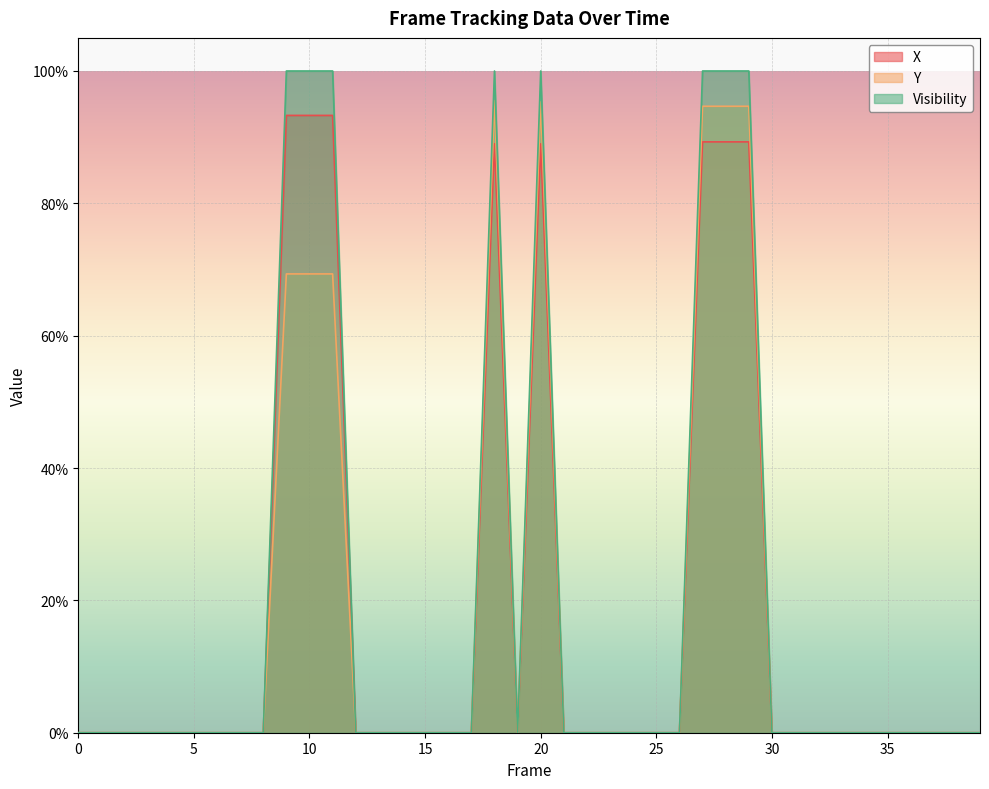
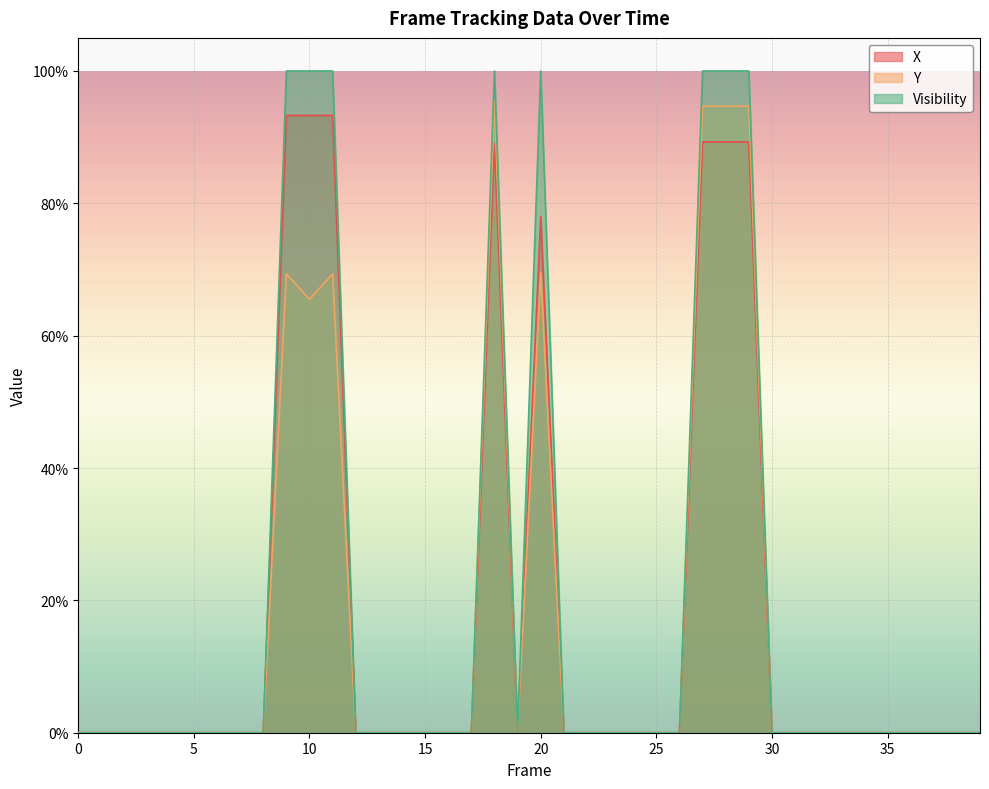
  {
    "X": {
      "10": "93%",
-     "20": "89%"
+     "20": "78%"
    },
    "Y": {
-     "10": "69%",
-     "20": "95%"
+     "10": "66%",
+     "20": "70%"
    },
    "Visibility": {
      "10": "100%",
      "20": "100%"
    }
  }
